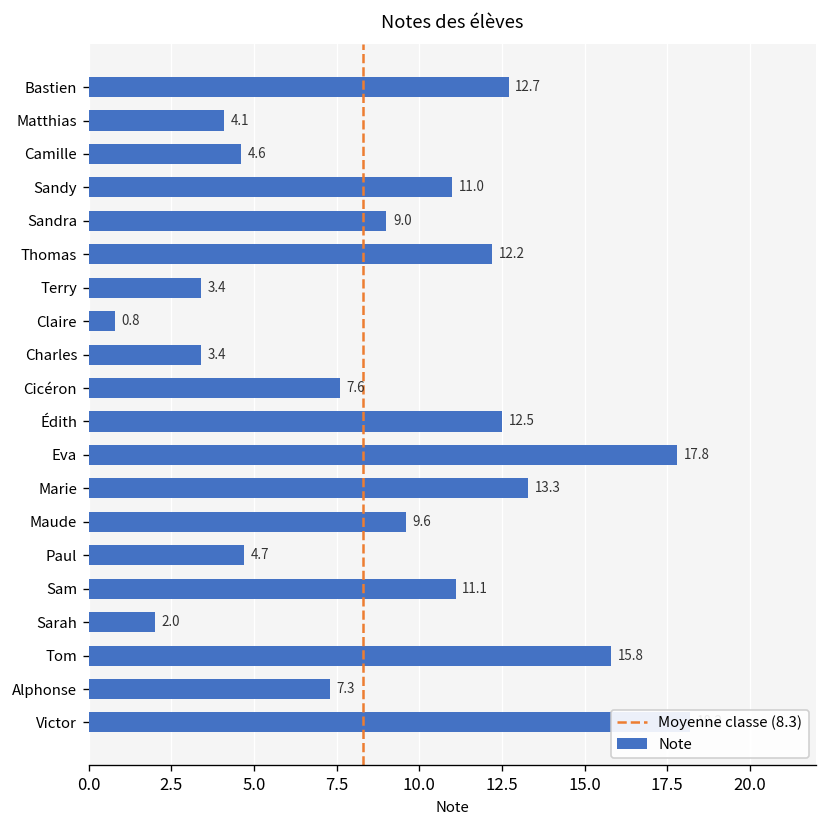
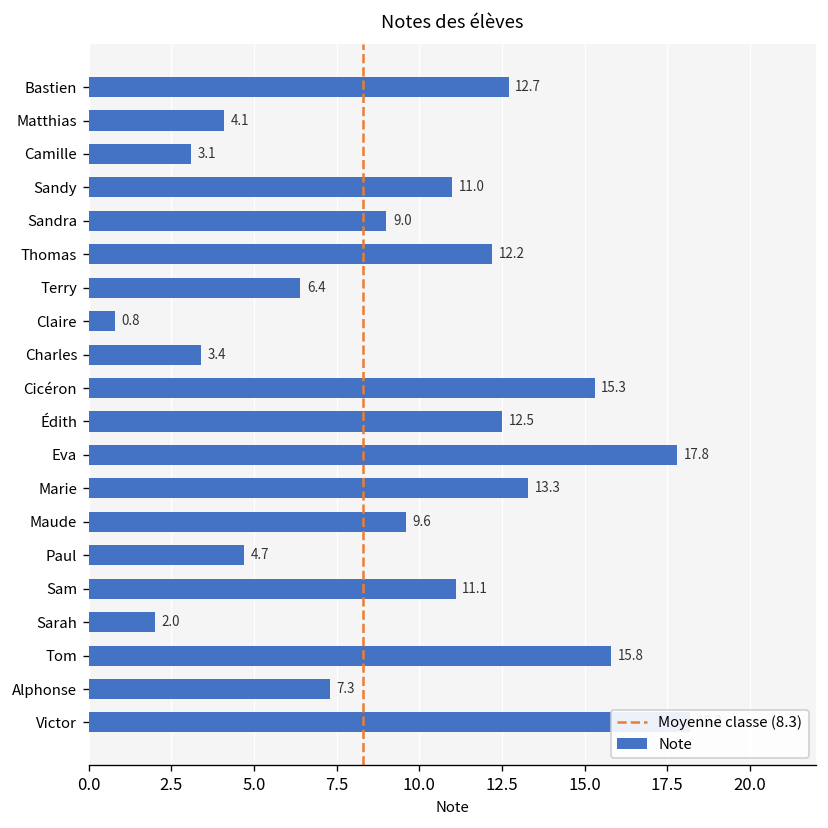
  {
    "Bastien": 12.7,
    "Matthias": 4.1,
-   "Camille": 4.6,
+   "Camille": 3.1,
    "Sandy": 11.0,
    "Sandra": 9.0,
    "Thomas": 12.2,
-   "Terry": 3.4,
+   "Terry": 6.4,
    "Claire": 0.8,
    "Charles": 3.4,
-   "Cicéron": 7.6,
+   "Cicéron": 15.3,
    "Édith": 12.5,
    "Eva": 17.8,
    "Marie": 13.3,
    "Maude": 9.6,
    "Paul": 4.7,
    "Sam": 11.1,
    "Sarah": 2.0,
    "Tom": 15.8,
    "Alphonse": 7.3
  }
